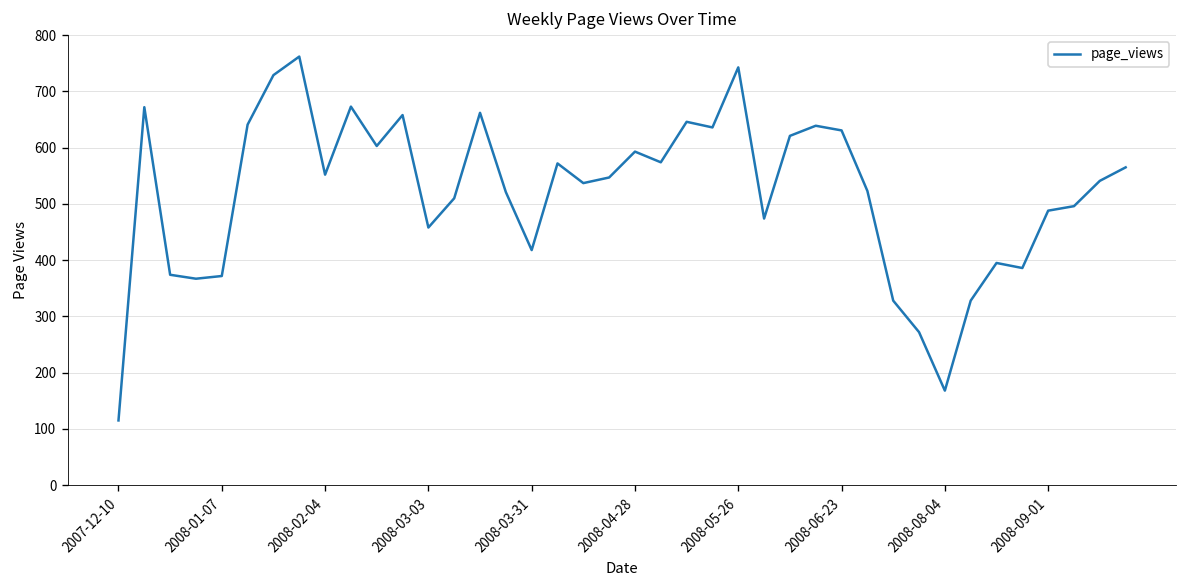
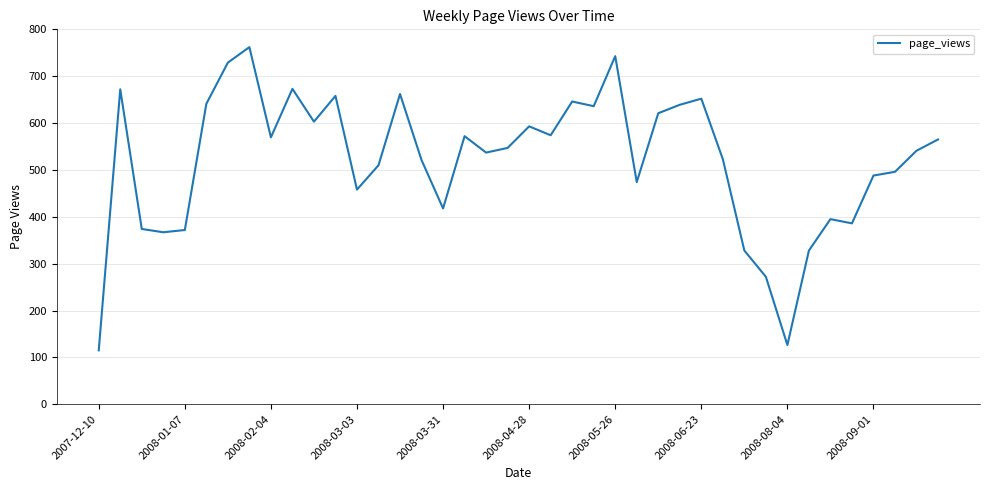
  {
    "2007-12-10": 120,
    "2008-01-07": 370,
-   "2008-02-04": 550,
+   "2008-02-04": 570,
    "2008-03-03": 460,
    "2008-03-31": 420,
    "2008-04-28": 590,
    "2008-05-26": 740,
-   "2008-06-23": 630,
-   "2008-08-04": 170,
+   "2008-06-23": 650,
+   "2008-08-04": 130,
    "2008-09-01": 490
  }
